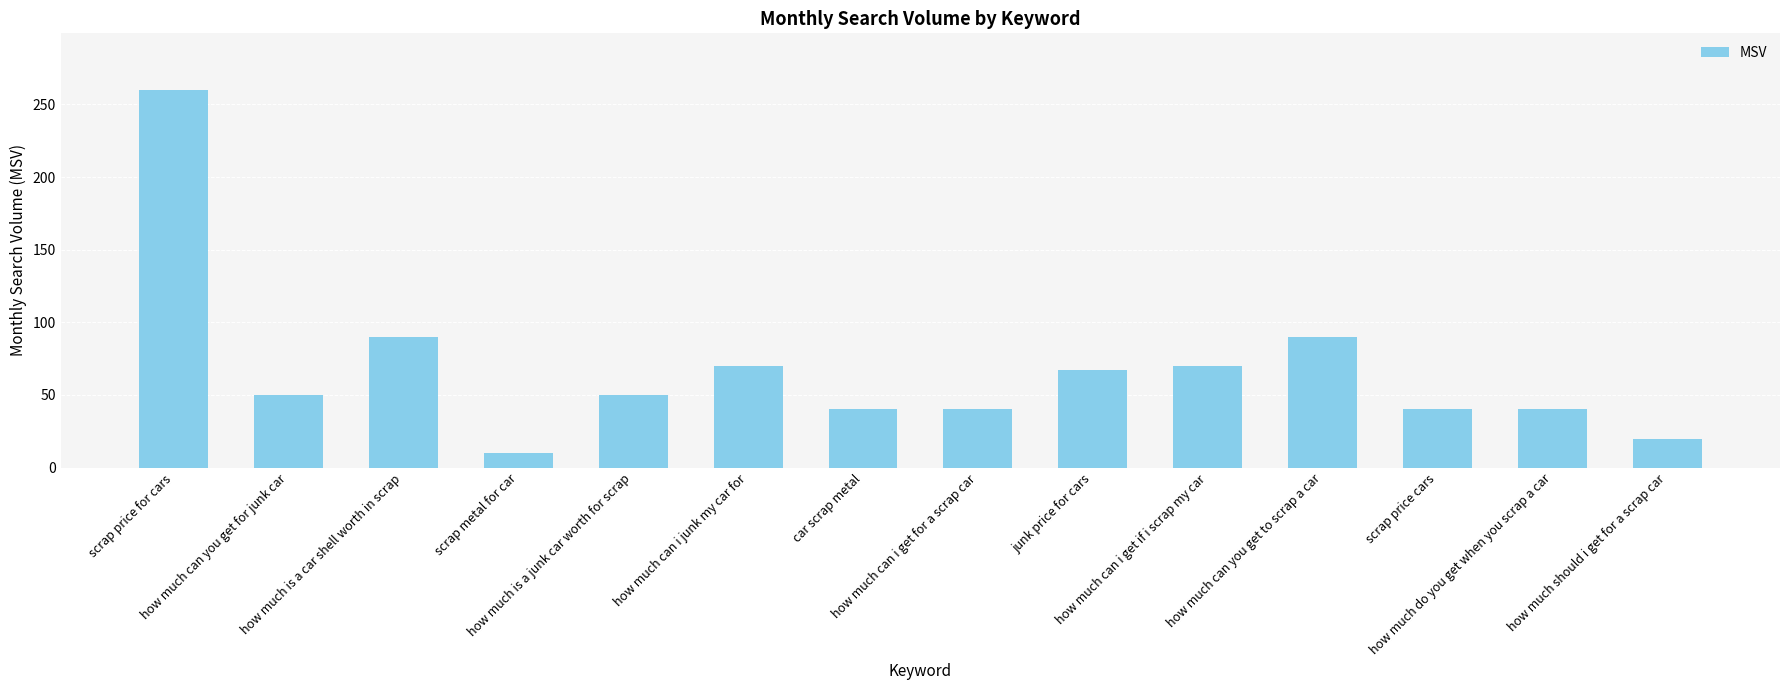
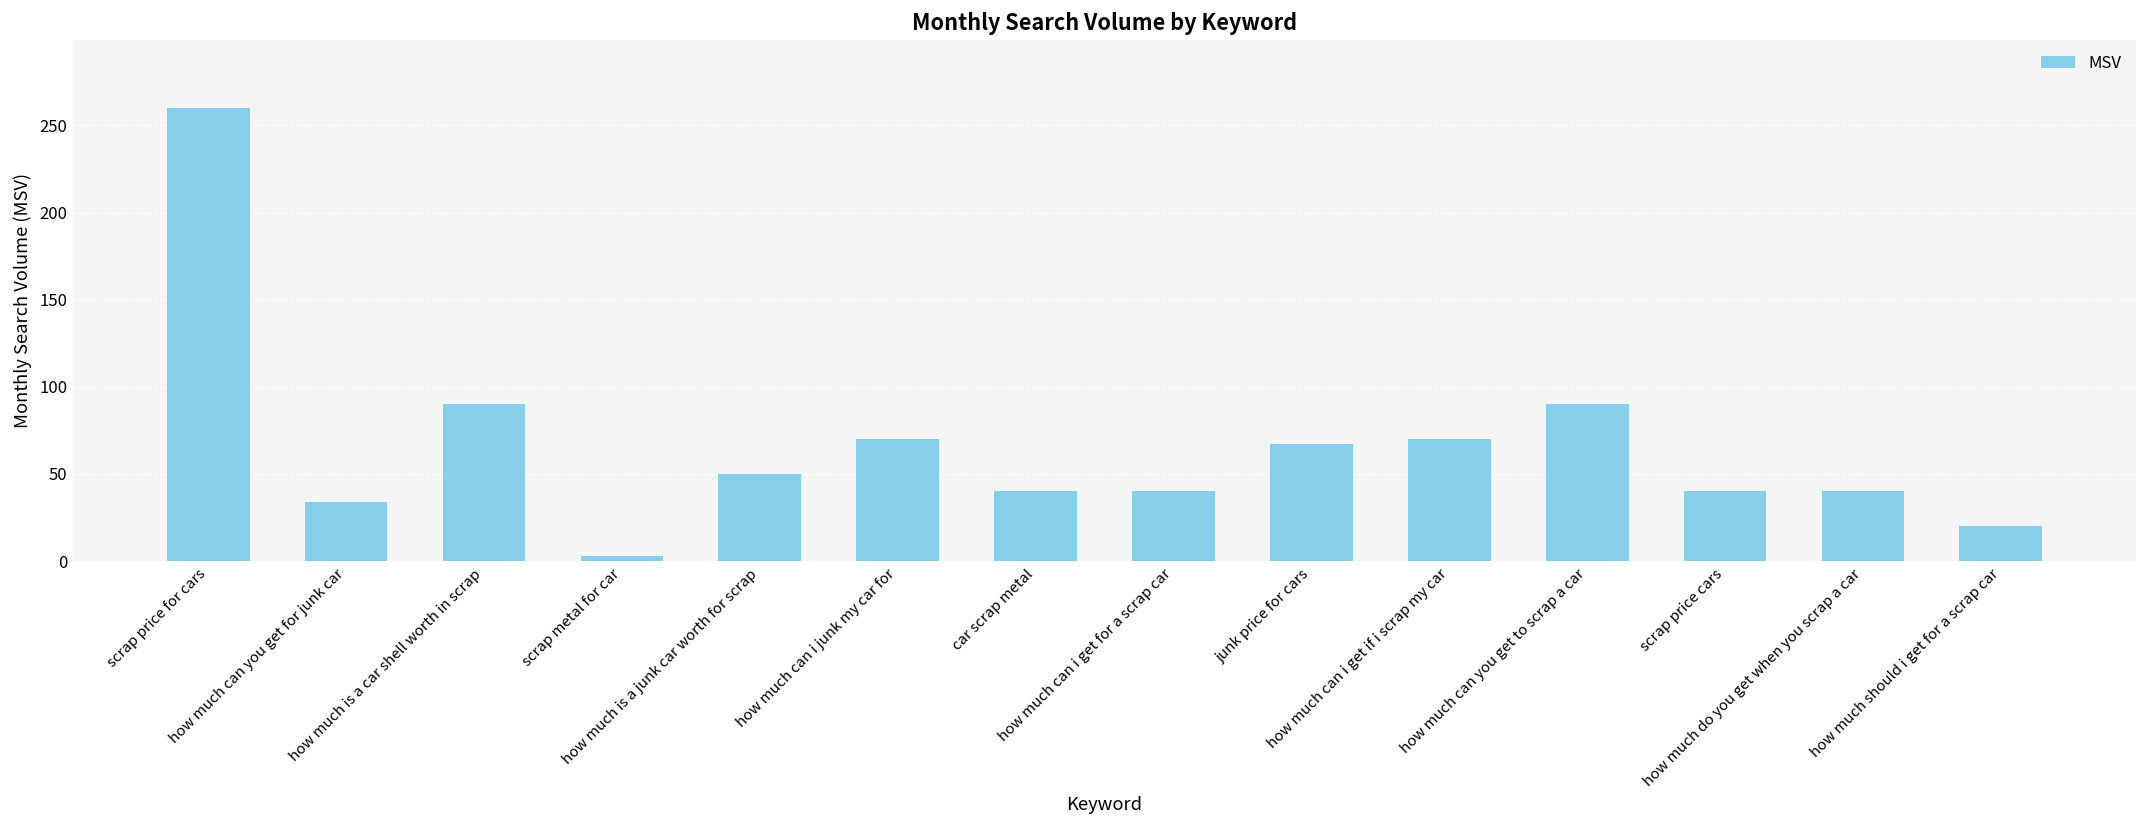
  {
    "scrap price for cars": 260,
-   "how much can you get for junk car": 50,
+   "how much can you get for junk car": 34,
    "how much is a car shell worth in scrap": 90,
-   "scrap metal for car": 10,
+   "scrap metal for car": 3,
    "how much is a junk car worth for scrap": 50,
    "how much can i junk my car for": 70,
    "car scrap metal": 40,
    "how much can i get for a scrap car": 40,
    "junk price for cars": 67,
    "how much can i get if i scrap my car": 70,
    "how much can you get to scrap a car": 90,
    "scrap price cars": 40,
    "how much do you get when you scrap a car": 40,
    "how much should i get for a scrap car": 20
  }
